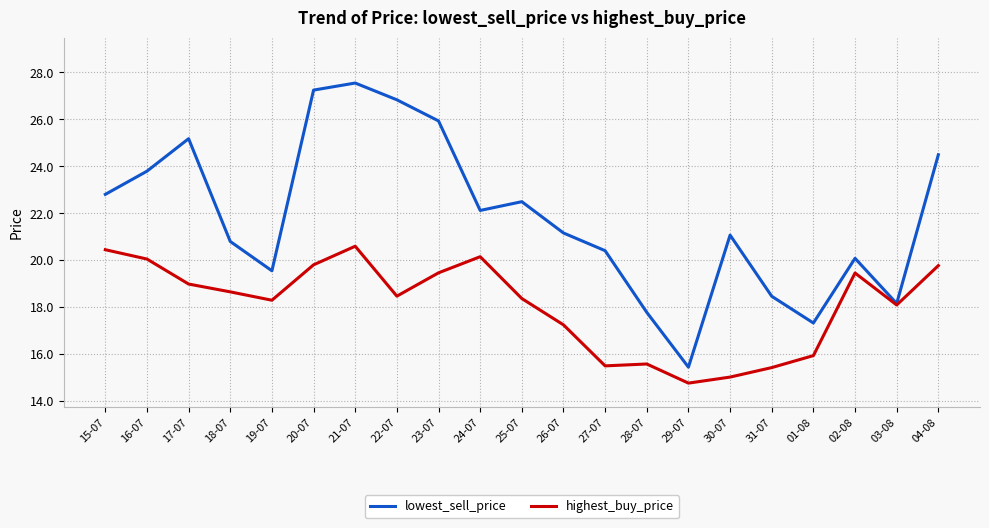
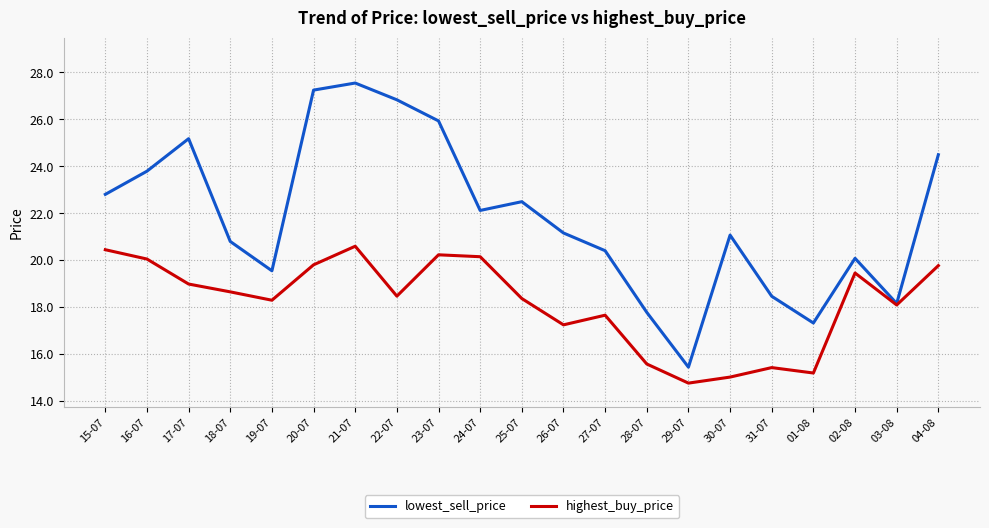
  {
    "lowest_sell_price": {
      "15-07": 22.8,
      "16-07": 23.8,
      "17-07": 25.2,
      "18-07": 20.8,
      "19-07": 19.6,
      "20-07": 27.2,
      "21-07": 27.5,
      "22-07": 26.8,
      "23-07": 25.9,
      "24-07": 22.1,
      "25-07": 22.5,
      "26-07": 21.2,
      "27-07": 20.4,
      "28-07": 17.8,
      "29-07": 15.5,
      "30-07": 21.1,
      "31-07": 18.5,
      "01-08": 17.3,
      "02-08": 20.1,
      "04-08": 24.5
    },
    "highest_buy_price": {
      "15-07": 20.5,
      "16-07": 20.1,
      "17-07": 19.0,
      "18-07": 18.7,
      "19-07": 18.3,
      "20-07": 19.8,
      "21-07": 20.6,
      "22-07": 18.5,
-     "23-07": 19.5,
+     "23-07": 20.2,
      "24-07": 20.2,
      "25-07": 18.4,
      "26-07": 17.3,
-     "27-07": 15.5,
+     "27-07": 17.7,
      "28-07": 15.6,
      "29-07": 14.8,
      "30-07": 15.0,
      "31-07": 15.4,
-     "01-08": 15.9,
+     "01-08": 15.2,
      "02-08": 19.5,
      "04-08": 19.8
    }
  }
